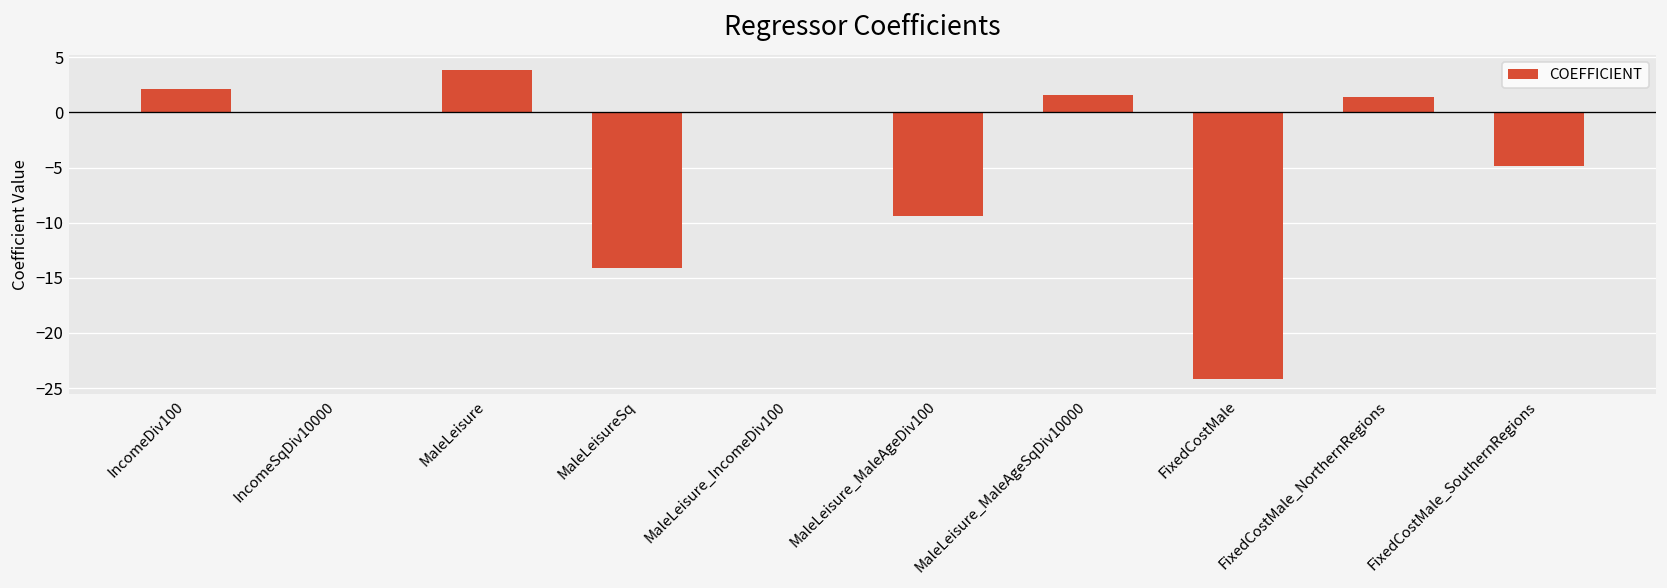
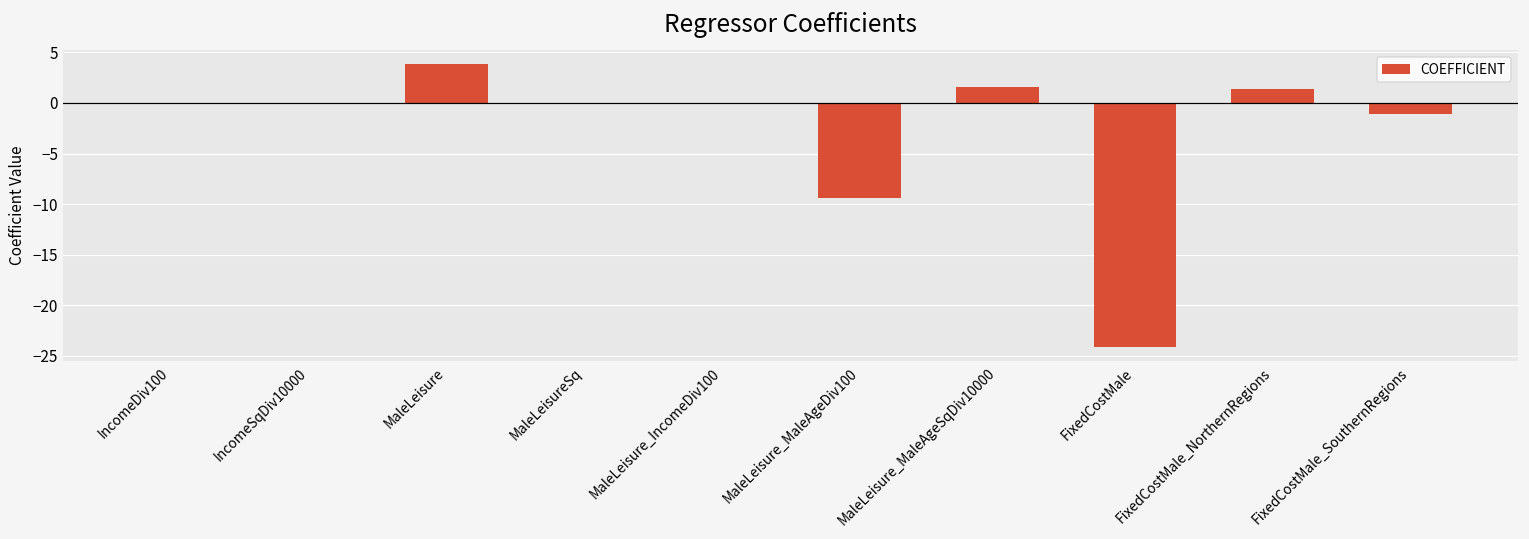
  {
-   "IncomeDiv100": 2,
+   "IncomeDiv100": 0,
    "MaleLeisure": 4,
-   "MaleLeisureSq": -14,
+   "MaleLeisureSq": 0,
    "MaleLeisure_MaleAgeDiv100": -9,
    "MaleLeisure_MaleAgeSqDiv10000": 2,
    "FixedCostMale": -24,
    "FixedCostMale_NorthernRegions": 1,
-   "FixedCostMale_SouthernRegions": -5
+   "FixedCostMale_SouthernRegions": -1
  }
